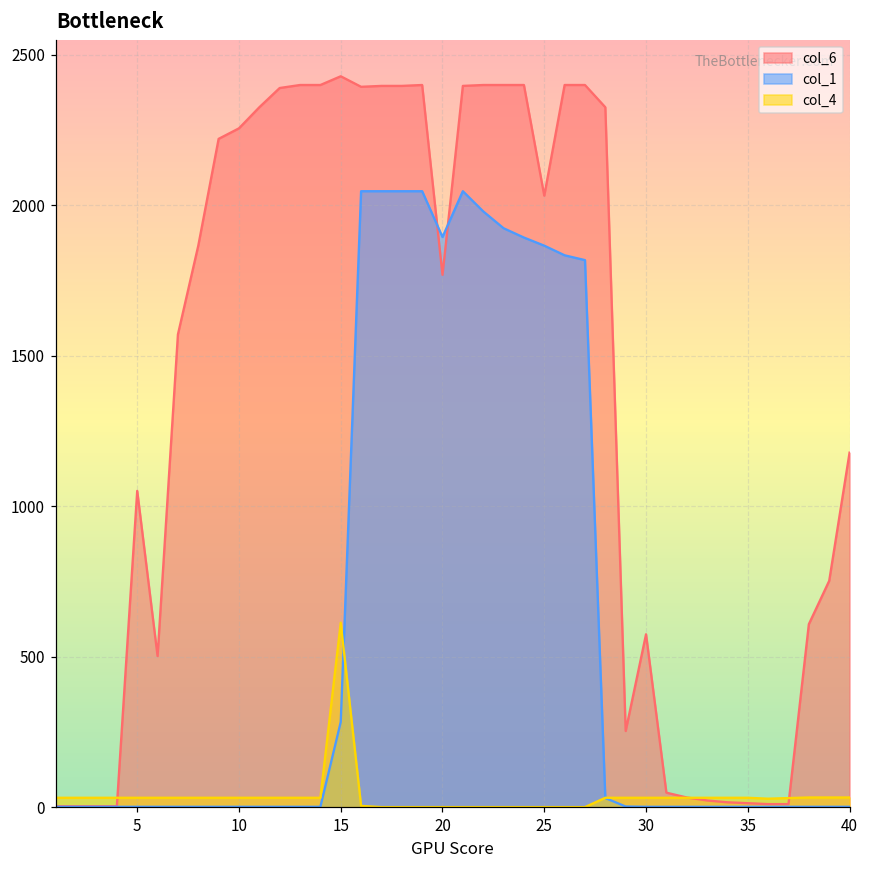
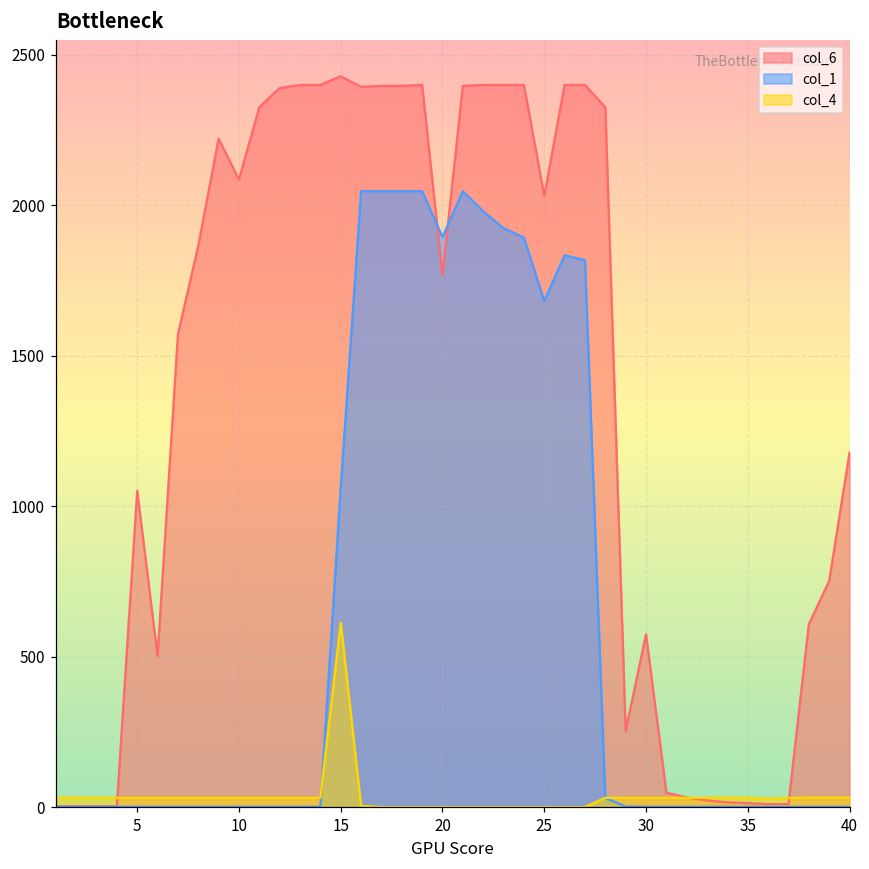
  {
    "col_6": {
      "5": 1050,
-     "10": 2260,
+     "10": 2090,
      "15": 2430,
      "20": 1770,
      "25": 2030,
      "30": 570,
      "35": 10,
      "40": 1180
    },
    "col_1": {
      "5": 0,
      "10": 0,
-     "15": 280,
+     "15": 1060,
      "20": 1890,
-     "25": 1870,
+     "25": 1680,
      "30": 0,
      "35": 0,
      "40": 0
    },
    "col_4": {
      "5": 30,
      "10": 30,
      "15": 610,
      "20": 0,
      "25": 0,
      "30": 30,
      "35": 30,
      "40": 30
    }
  }
